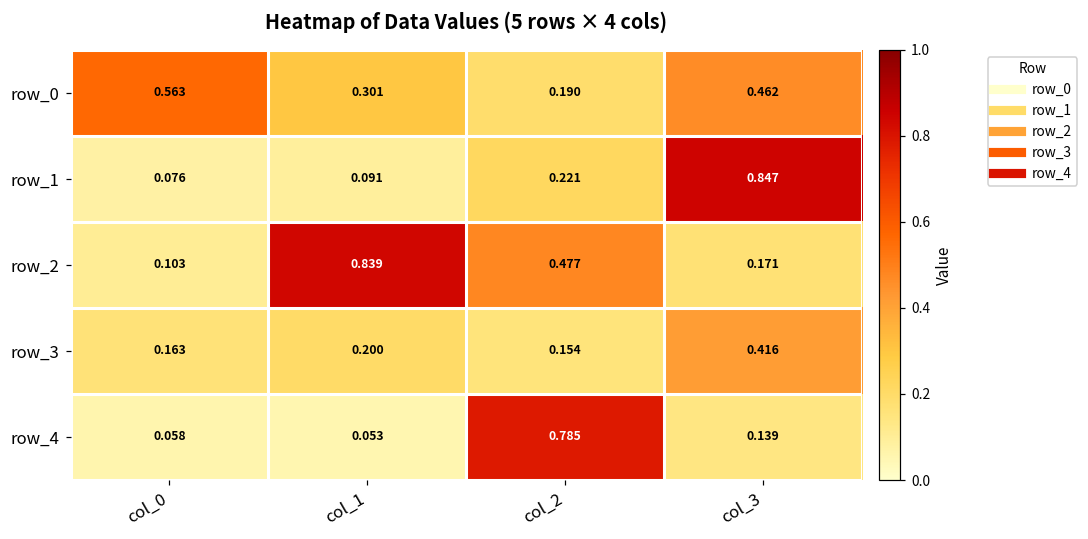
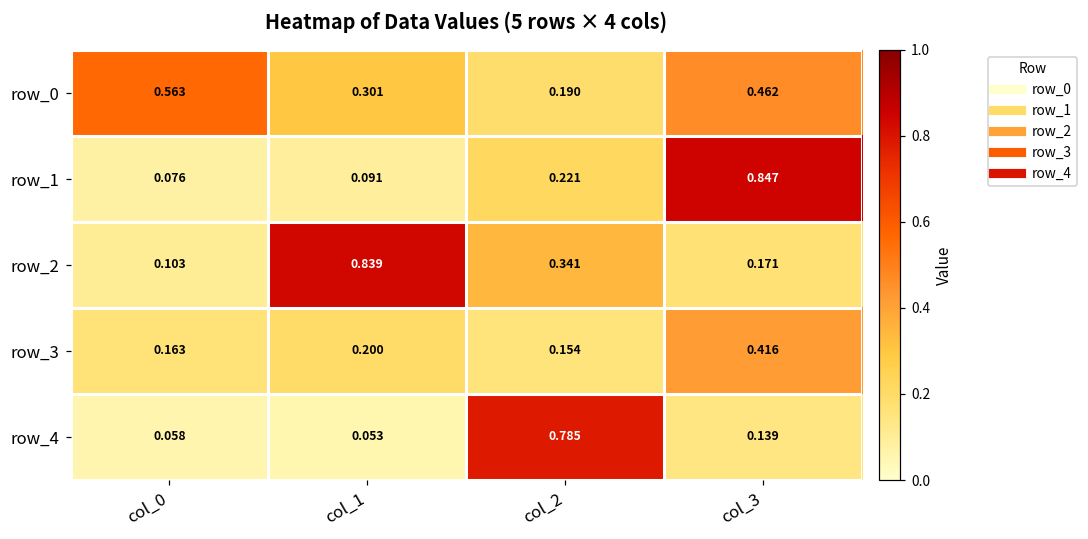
  {
    "row_0": {
      "col_0": 0.563,
      "col_1": 0.301,
      "col_2": 0.190,
      "col_3": 0.462
    },
    "row_1": {
      "col_0": 0.076,
      "col_1": 0.091,
      "col_2": 0.221,
      "col_3": 0.847
    },
    "row_2": {
      "col_0": 0.103,
      "col_1": 0.839,
-     "col_2": 0.477,
+     "col_2": 0.341,
      "col_3": 0.171
    },
    "row_3": {
      "col_0": 0.163,
      "col_1": 0.200,
      "col_2": 0.154,
      "col_3": 0.416
    },
    "row_4": {
      "col_0": 0.058,
      "col_1": 0.053,
      "col_2": 0.785,
      "col_3": 0.139
    }
  }
